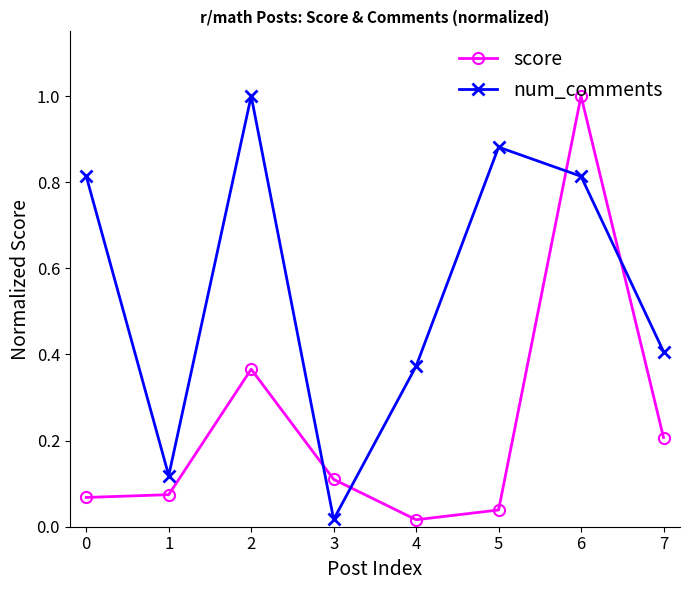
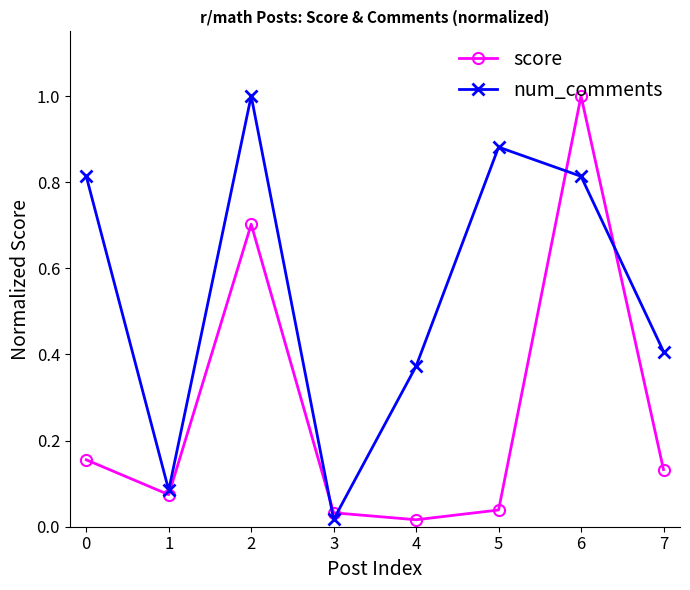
  {
    "score": {
-     "0": 0.07,
+     "0": 0.16,
      "1": 0.07,
-     "2": 0.37,
-     "3": 0.11,
+     "2": 0.70,
+     "3": 0.03,
      "4": 0.02,
      "5": 0.04,
      "6": 1.00,
-     "7": 0.21
+     "7": 0.13
    },
    "num_comments": {
      "0": 0.81,
-     "1": 0.12,
+     "1": 0.08,
      "2": 1.00,
      "3": 0.02,
      "4": 0.37,
      "5": 0.88,
      "6": 0.81,
      "7": 0.41
    }
  }
